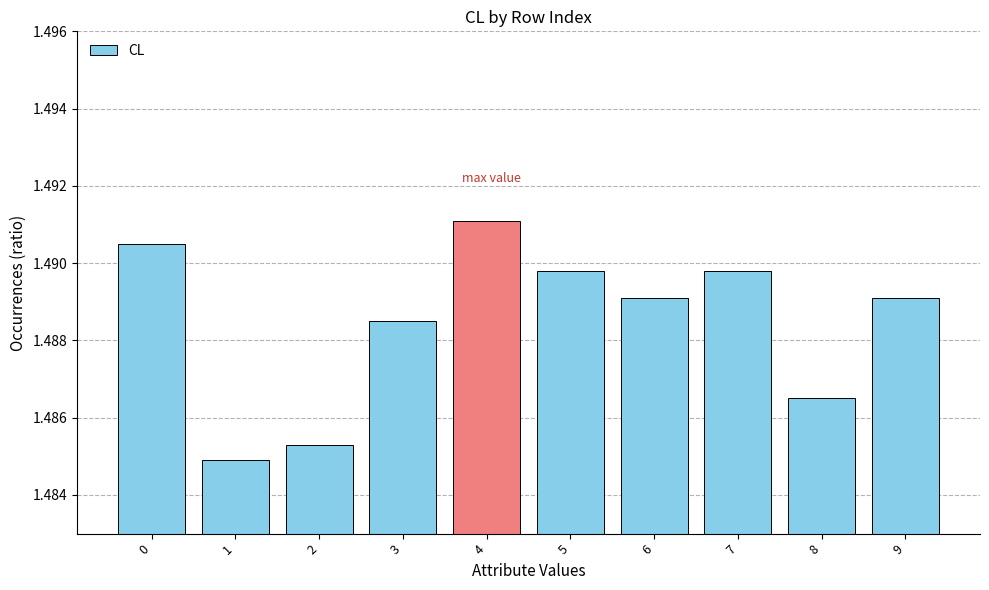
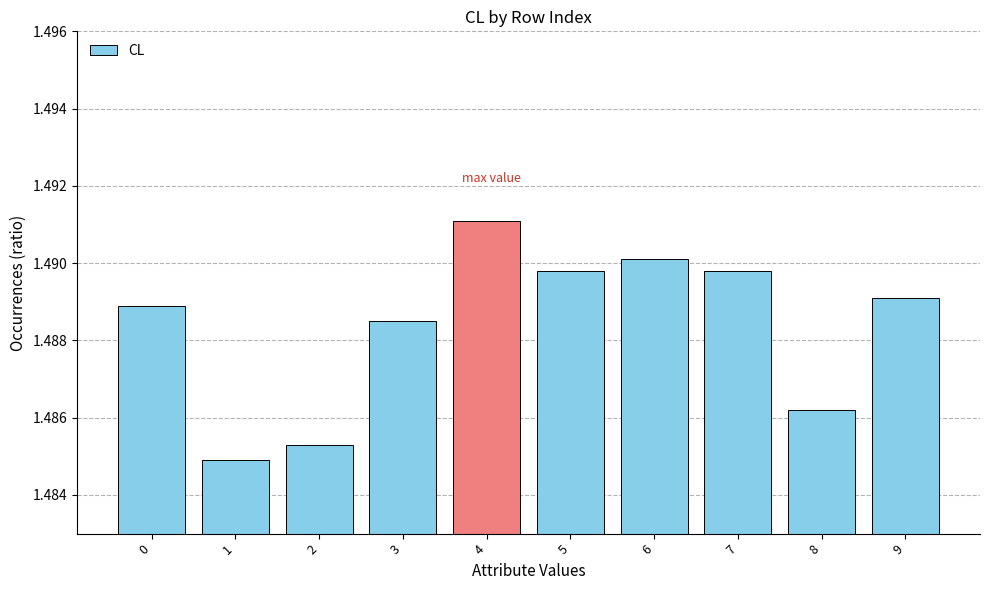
  {
-   "0": 1.4905,
+   "0": 1.4889,
    "1": 1.4849,
    "2": 1.4853,
    "3": 1.4885,
    "4": 1.4911,
    "5": 1.4898,
-   "6": 1.4891,
+   "6": 1.4901,
    "7": 1.4898,
-   "8": 1.4865,
+   "8": 1.4862,
    "9": 1.4891
  }
